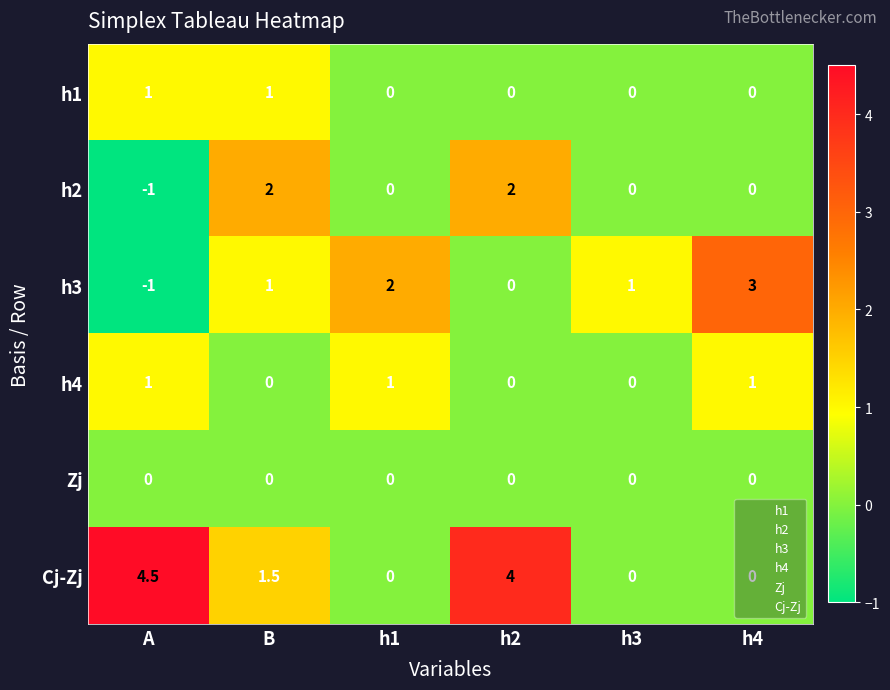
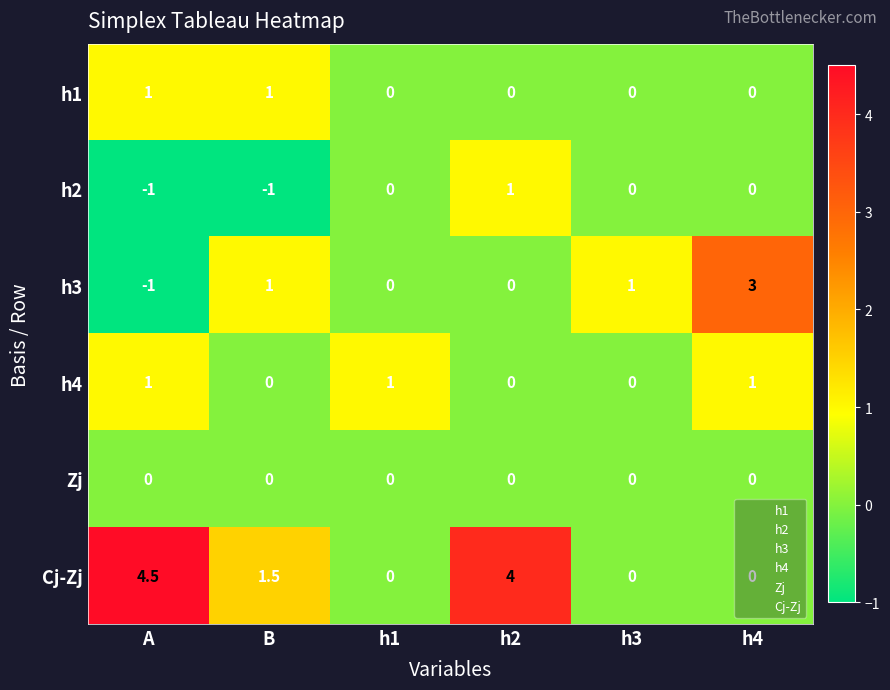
  {
    "h1": {
      "A": 1,
      "B": 1,
      "h1": 0,
      "h2": 0,
      "h3": 0,
      "h4": 0
    },
    "h2": {
      "A": -1,
-     "B": 2,
+     "B": -1,
      "h1": 0,
-     "h2": 2,
+     "h2": 1,
      "h3": 0,
      "h4": 0
    },
    "h3": {
      "A": -1,
      "B": 1,
-     "h1": 2,
+     "h1": 0,
      "h2": 0,
      "h3": 1,
      "h4": 3
    },
    "h4": {
      "A": 1,
      "B": 0,
      "h1": 1,
      "h2": 0,
      "h3": 0,
      "h4": 1
    },
    "Zj": {
      "A": 0,
      "B": 0,
      "h1": 0,
      "h2": 0,
      "h3": 0,
      "h4": 0
    },
    "Cj-Zj": {
      "A": 4.5,
      "B": 1.5,
      "h1": 0,
      "h2": 4,
      "h3": 0
    }
  }
